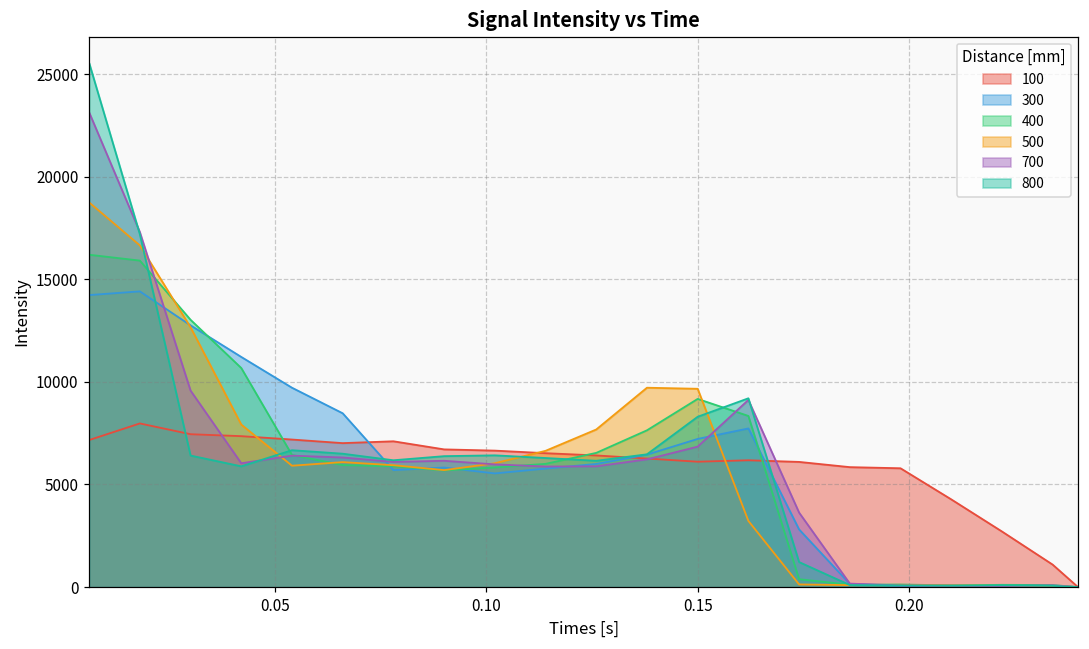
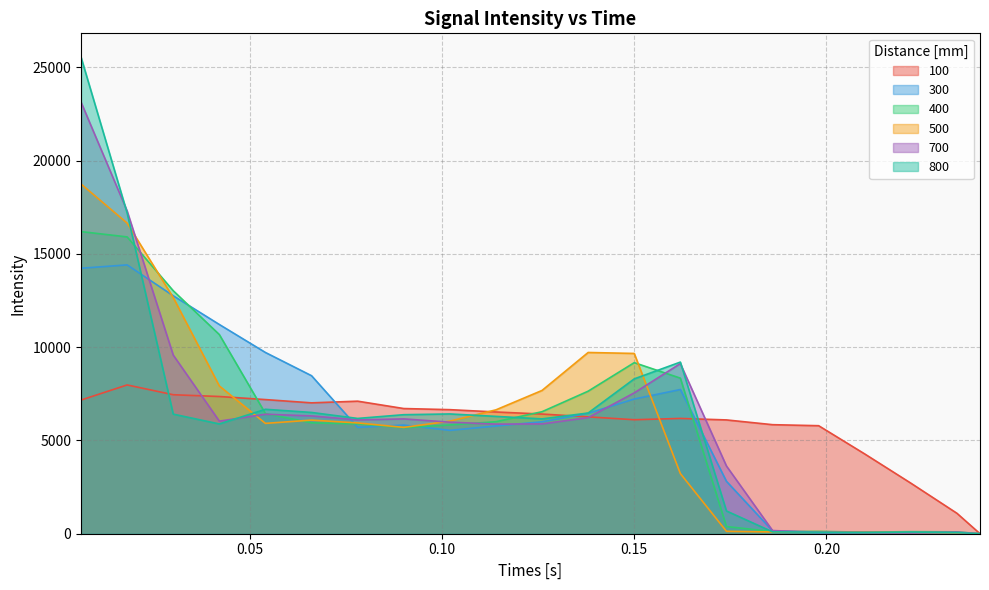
  {
    "100": {
      "0.15": 6100
    },
    "500": {
      "0.15": 9700
    },
    "700": {
-     "0.15": 6800
+     "0.15": 7600
    }
  }
